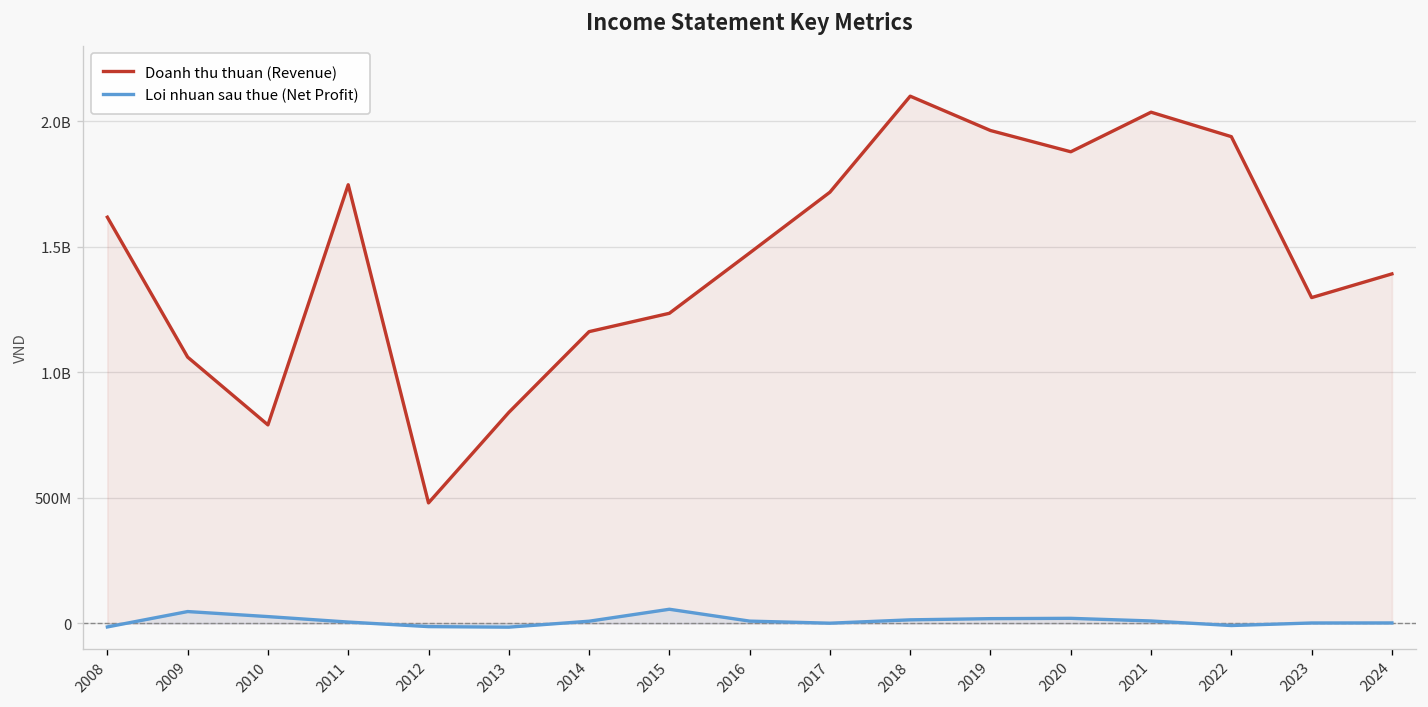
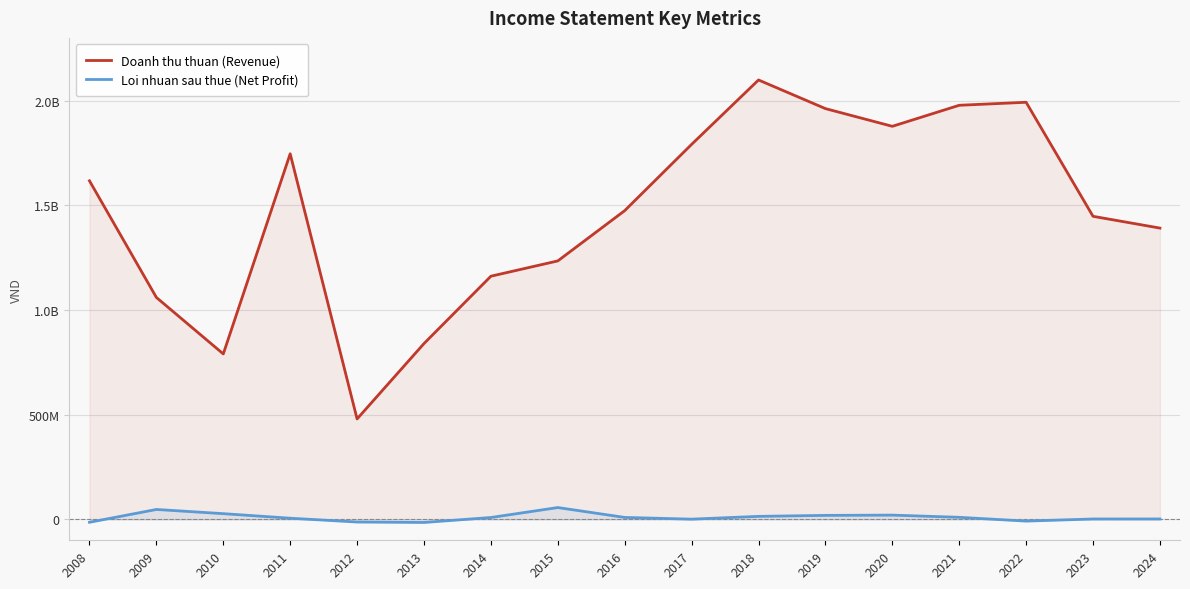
  {
    "Doanh thu thuan (Revenue)": {
      "2008": 1620000000,
      "2009": 1060000000,
      "2010": 790000000,
      "2011": 1750000000,
      "2012": 480000000,
      "2013": 840000000,
      "2014": 1160000000,
      "2015": 1230000000,
      "2016": 1470000000,
-     "2017": 1720000000,
+     "2017": 1790000000,
      "2018": 2100000000,
      "2019": 1960000000,
      "2020": 1880000000,
-     "2021": 2040000000,
-     "2022": 1940000000,
-     "2023": 1300000000,
+     "2021": 1980000000,
+     "2022": 1990000000,
+     "2023": 1450000000,
      "2024": 1390000000
    }
  }
